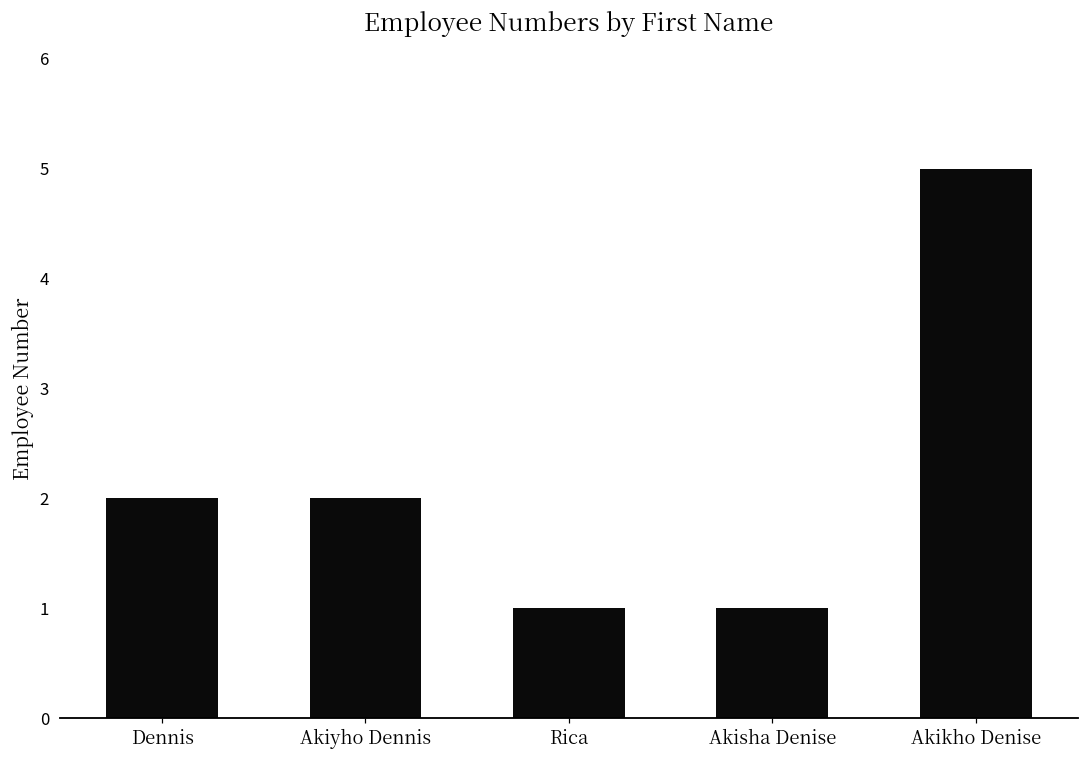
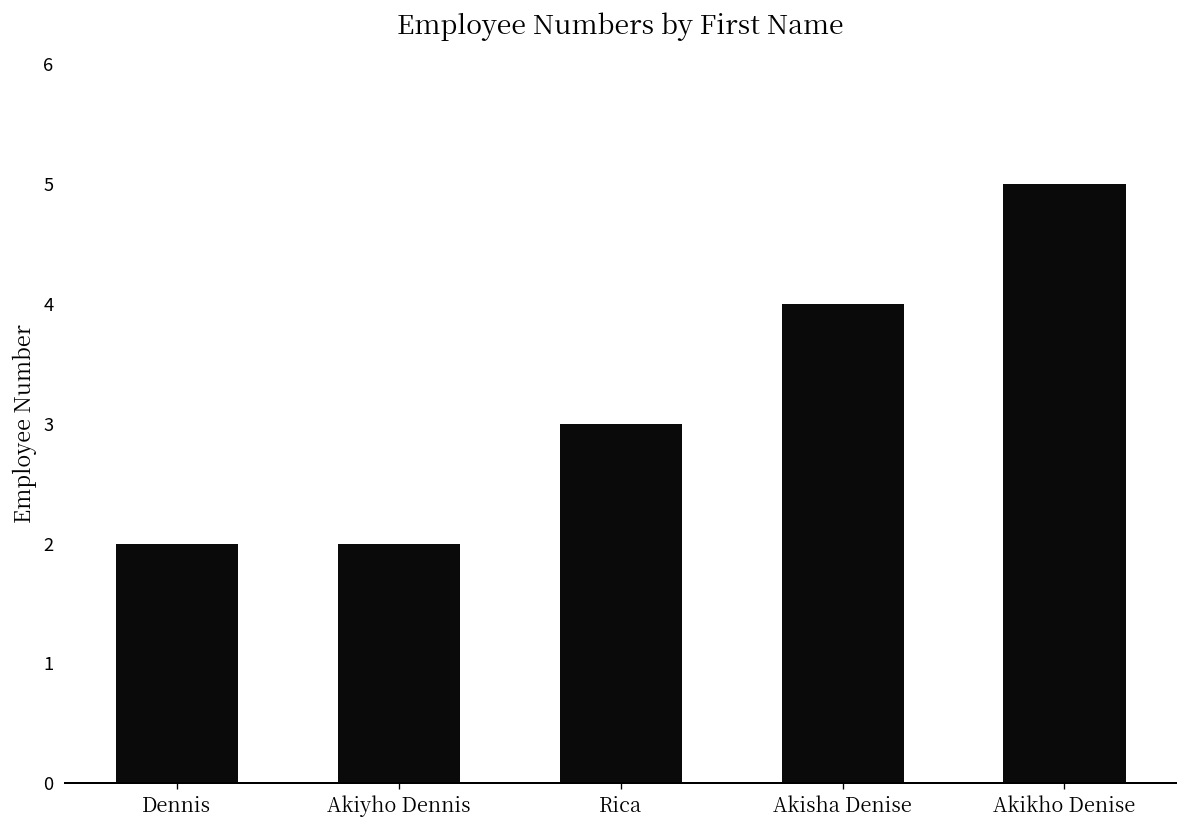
  {
    "Dennis": 2,
    "Akiyho Dennis": 2,
-   "Rica": 1,
-   "Akisha Denise": 1,
+   "Rica": 3,
+   "Akisha Denise": 4,
    "Akikho Denise": 5
  }
